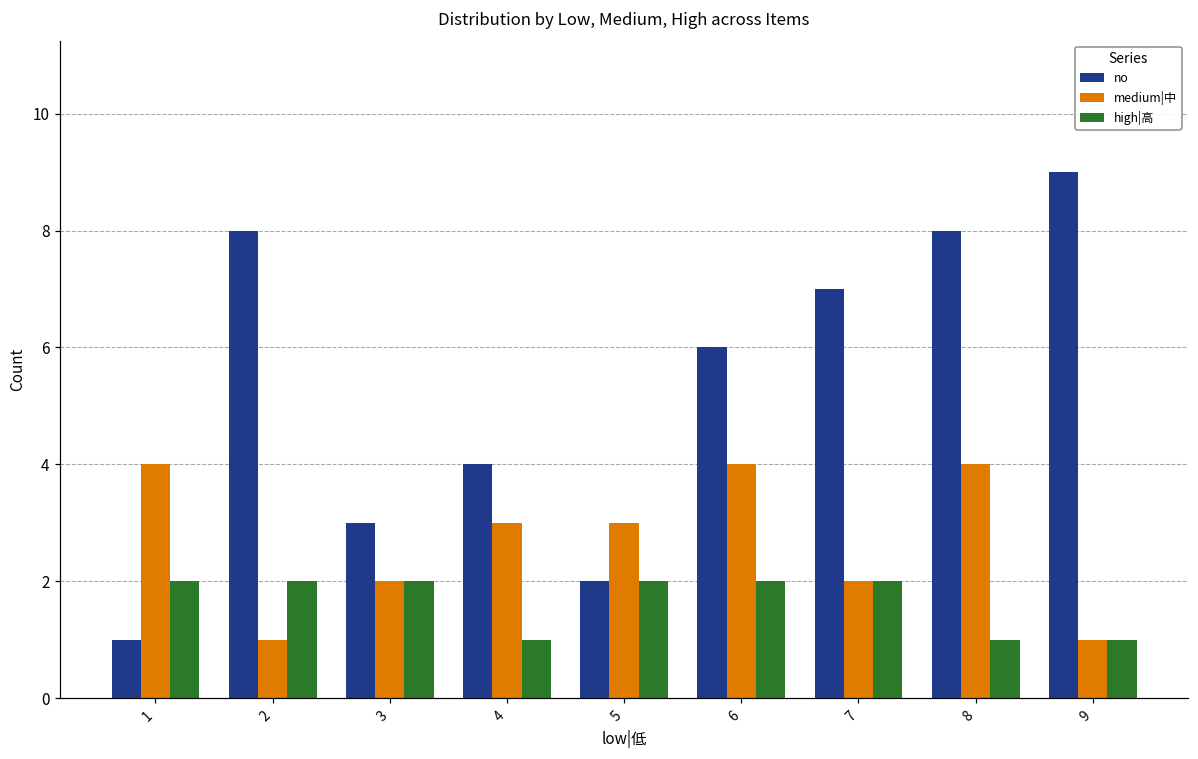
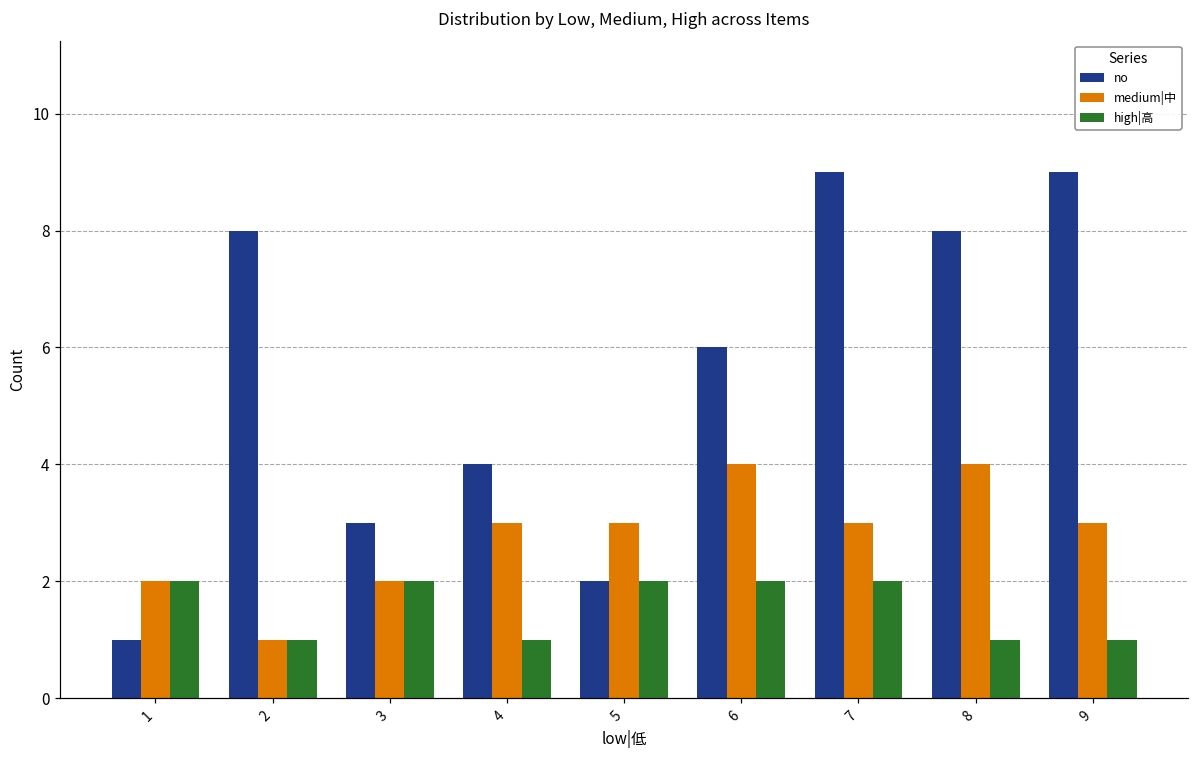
  {
    "no": {
      "1": 1,
      "2": 8,
      "3": 3,
      "4": 4,
      "5": 2,
      "6": 6,
-     "7": 7,
+     "7": 9,
      "8": 8,
      "9": 9
    },
    "medium|中": {
-     "1": 4,
+     "1": 2,
      "2": 1,
      "3": 2,
      "4": 3,
      "5": 3,
      "6": 4,
-     "7": 2,
+     "7": 3,
      "8": 4,
-     "9": 1
+     "9": 3
    },
    "high|高": {
      "1": 2,
-     "2": 2,
+     "2": 1,
      "3": 2,
      "4": 1,
      "5": 2,
      "6": 2,
      "7": 2,
      "8": 1,
      "9": 1
    }
  }
